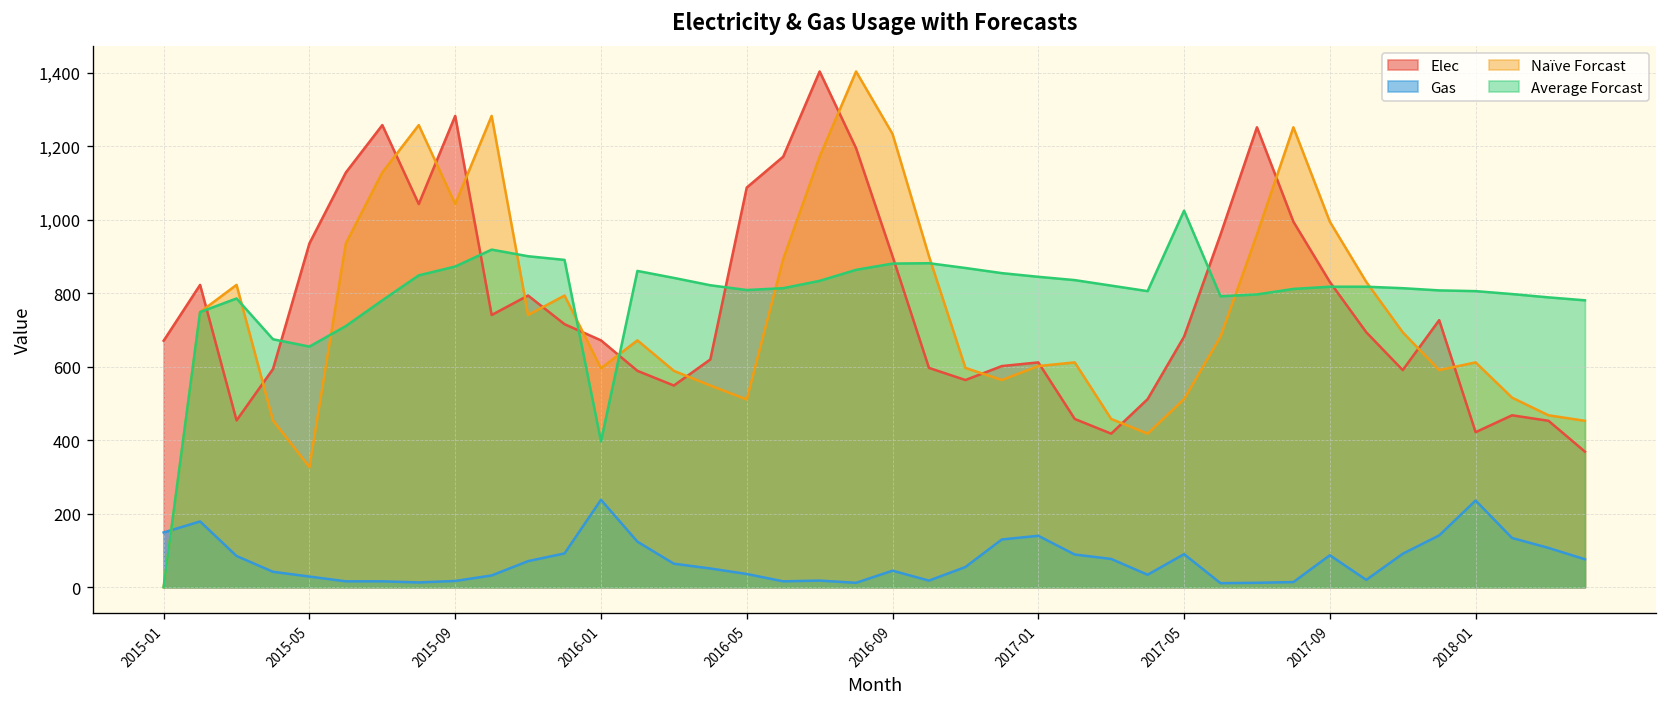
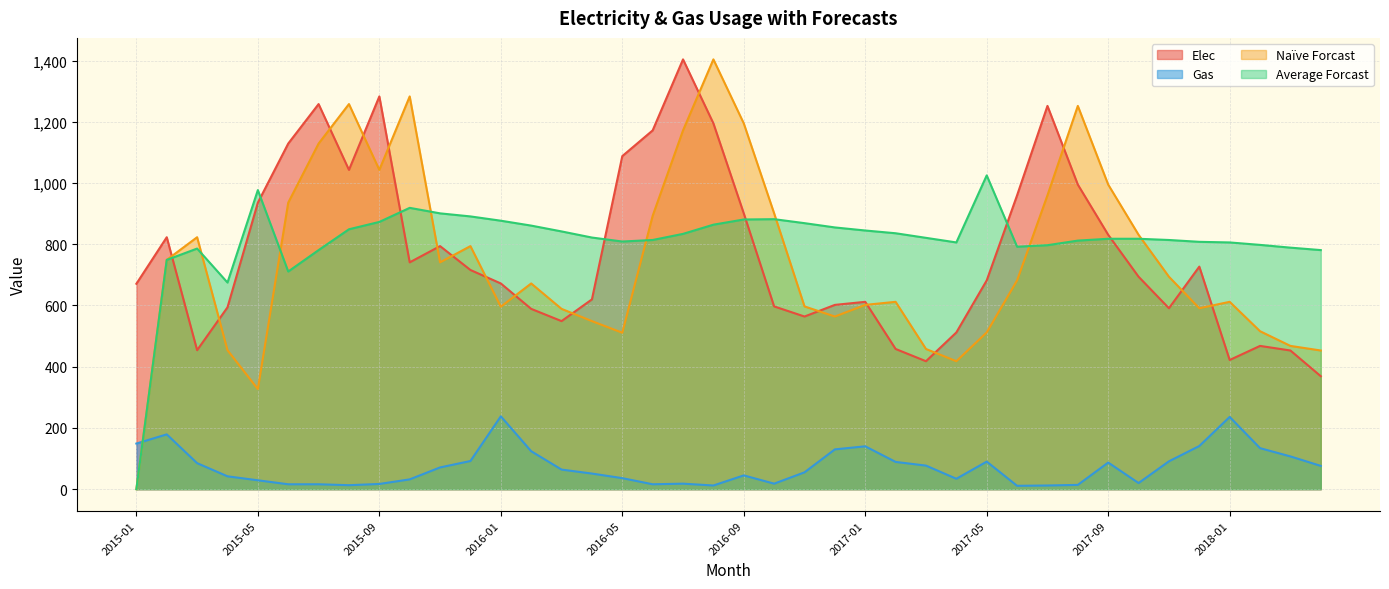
  {
    "Elec": {
      "2015-01": "670",
      "2015-05": "940",
      "2015-09": "1,280",
      "2016-01": "670",
      "2016-05": "1,090",
      "2016-09": "900",
      "2017-01": "610",
      "2017-05": "680",
      "2017-09": "830",
      "2018-01": "420"
    },
    "Gas": {
      "2015-01": "150",
      "2015-05": "30",
      "2015-09": "20",
      "2016-01": "240",
      "2016-05": "40",
      "2016-09": "50",
      "2017-01": "140",
      "2017-05": "90",
      "2017-09": "90",
      "2018-01": "240"
    },
    "Naïve Forcast": {
      "2015-05": "330",
      "2015-09": "1,040",
      "2016-01": "600",
      "2016-05": "510",
-     "2016-09": "1,230",
+     "2016-09": "1,200",
      "2017-01": "600",
      "2017-05": "510",
      "2017-09": "1,000",
      "2018-01": "610"
    },
    "Average Forcast": {
-     "2015-05": "660",
+     "2015-05": "980",
      "2015-09": "870",
-     "2016-01": "400",
+     "2016-01": "880",
      "2016-05": "810",
      "2016-09": "880",
      "2017-01": "850",
      "2017-05": "1,030",
      "2017-09": "820",
      "2018-01": "810"
    }
  }
